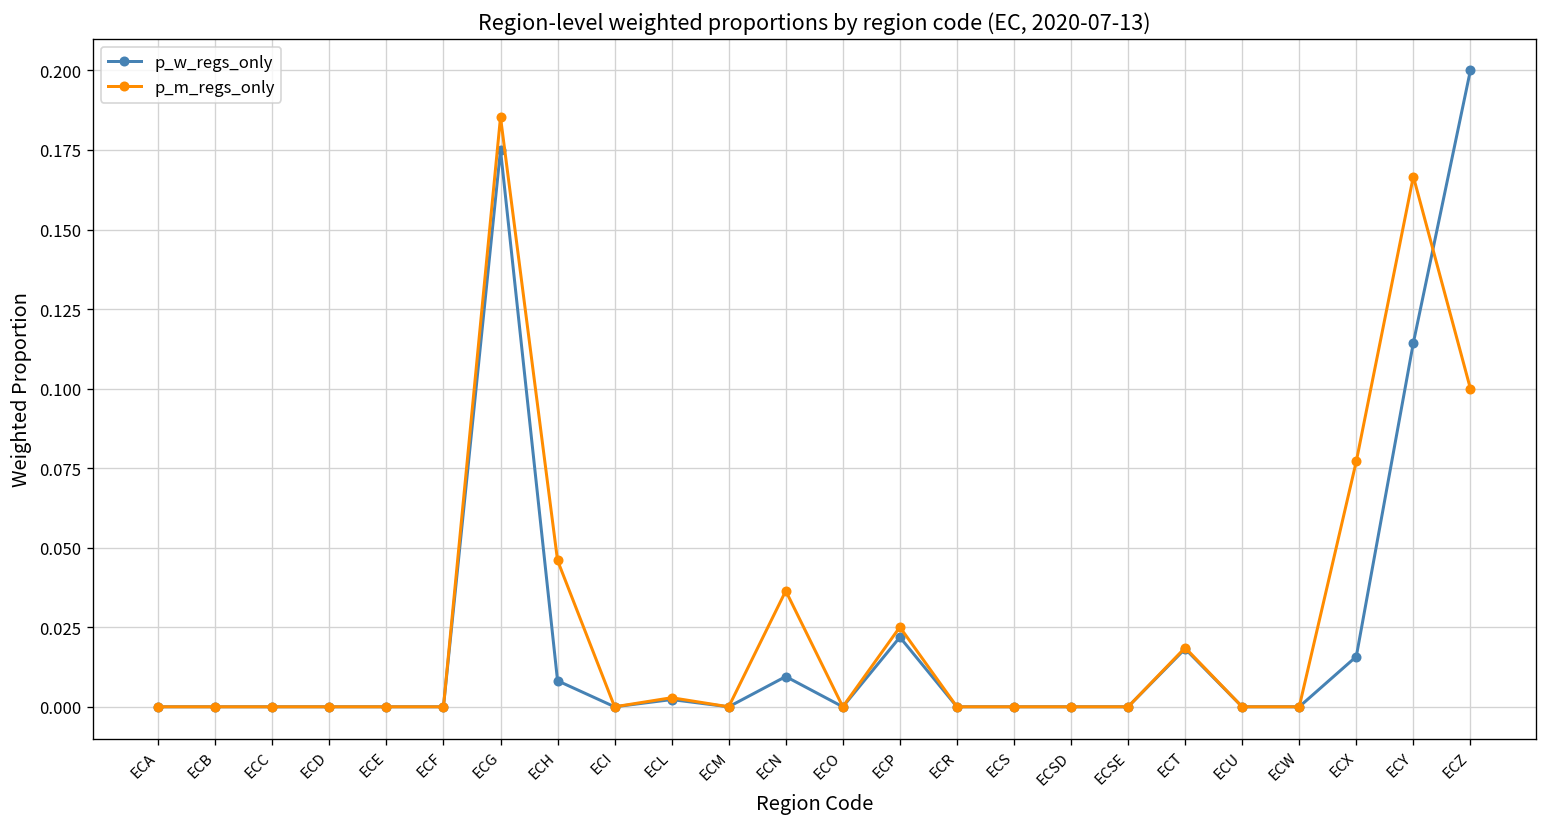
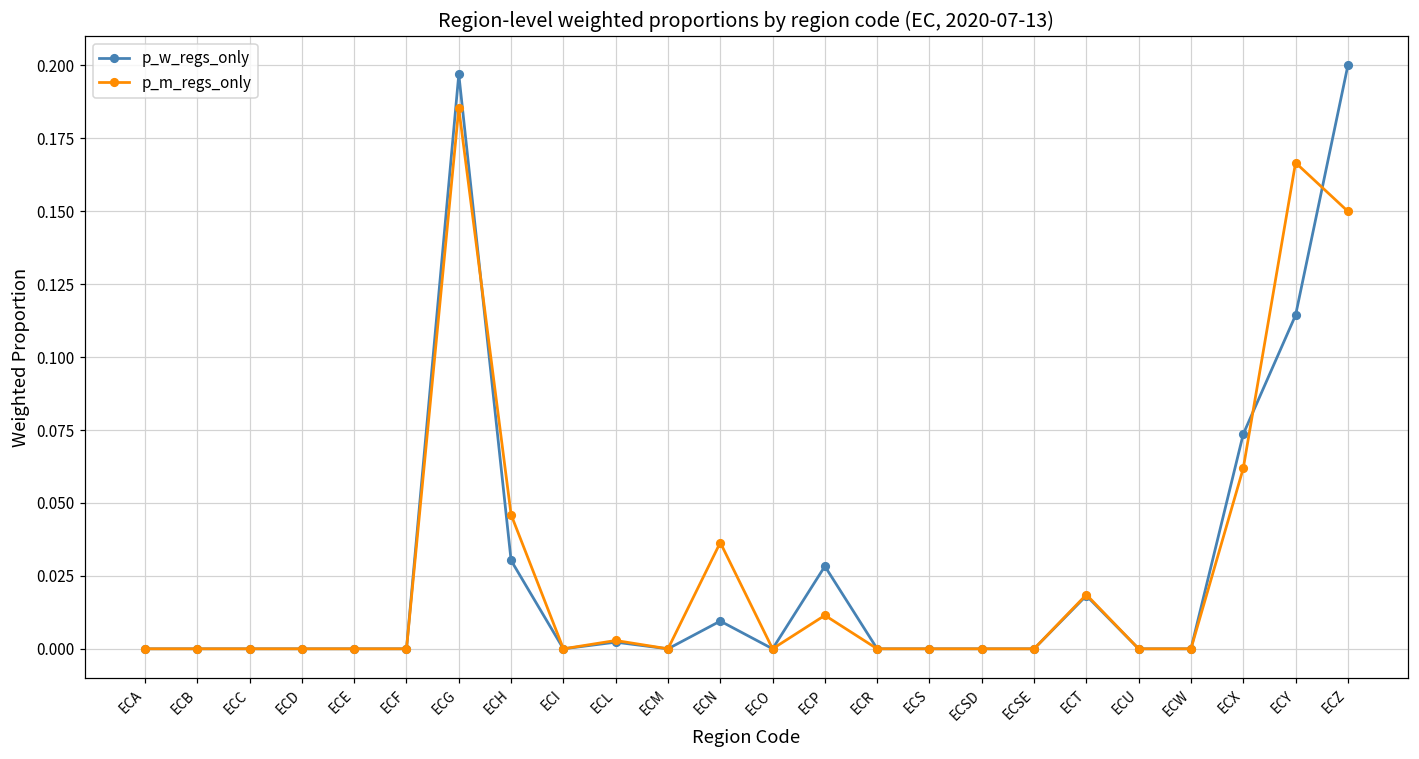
  {
    "p_w_regs_only": {
-     "ECG": 0.175,
-     "ECH": 0.008,
+     "ECG": 0.197,
+     "ECH": 0.030,
      "ECN": 0.010,
-     "ECP": 0.022,
-     "ECX": 0.016,
+     "ECP": 0.028,
+     "ECX": 0.074,
      "ECY": 0.114,
      "ECZ": 0.200
    },
    "p_m_regs_only": {
      "ECG": 0.185,
      "ECH": 0.046,
      "ECN": 0.036,
-     "ECP": 0.025,
-     "ECX": 0.077,
+     "ECP": 0.011,
+     "ECX": 0.062,
      "ECY": 0.167,
-     "ECZ": 0.10
+     "ECZ": 0.15
    }
  }
